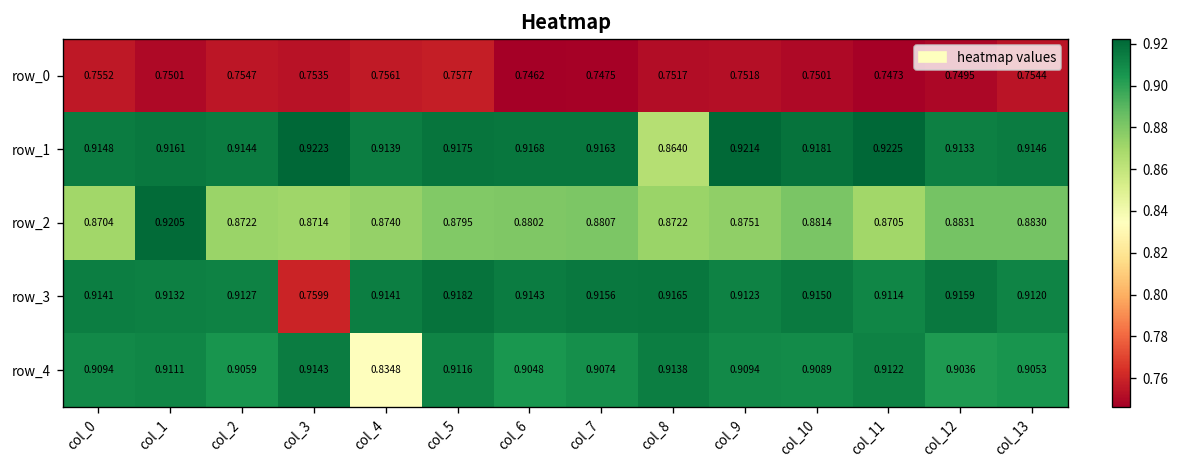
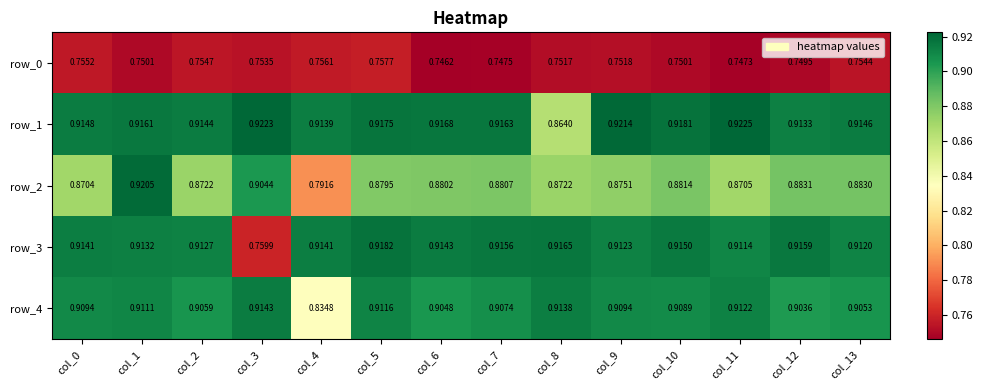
  {
    "row_0": {
      "col_0": 0.7552,
      "col_1": 0.7501,
      "col_2": 0.7547,
      "col_3": 0.7535,
      "col_4": 0.7561,
      "col_5": 0.7577,
      "col_6": 0.7462,
      "col_7": 0.7475,
      "col_8": 0.7517,
      "col_9": 0.7518,
      "col_10": 0.7501,
      "col_11": 0.7473,
      "col_12": 0.7495,
      "col_13": 0.7544
    },
    "row_1": {
      "col_0": 0.9148,
      "col_1": 0.9161,
      "col_2": 0.9144,
      "col_3": 0.9223,
      "col_4": 0.9139,
      "col_5": 0.9175,
      "col_6": 0.9168,
      "col_7": 0.9163,
      "col_8": 0.8640,
      "col_9": 0.9214,
      "col_10": 0.9181,
      "col_11": 0.9225,
      "col_12": 0.9133,
      "col_13": 0.9146
    },
    "row_2": {
      "col_0": 0.8704,
      "col_1": 0.9205,
      "col_2": 0.8722,
-     "col_3": 0.8714,
-     "col_4": 0.8740,
+     "col_3": 0.9044,
+     "col_4": 0.7916,
      "col_5": 0.8795,
      "col_6": 0.8802,
      "col_7": 0.8807,
      "col_8": 0.8722,
      "col_9": 0.8751,
      "col_10": 0.8814,
      "col_11": 0.8705,
      "col_12": 0.8831,
      "col_13": 0.8830
    },
    "row_3": {
      "col_0": 0.9141,
      "col_1": 0.9132,
      "col_2": 0.9127,
      "col_3": 0.7599,
      "col_4": 0.9141,
      "col_5": 0.9182,
      "col_6": 0.9143,
      "col_7": 0.9156,
      "col_8": 0.9165,
      "col_9": 0.9123,
      "col_10": 0.9150,
      "col_11": 0.9114,
      "col_12": 0.9159,
      "col_13": 0.9120
    },
    "row_4": {
      "col_0": 0.9094,
      "col_1": 0.9111,
      "col_2": 0.9059,
      "col_3": 0.9143,
      "col_4": 0.8348,
      "col_5": 0.9116,
      "col_6": 0.9048,
      "col_7": 0.9074,
      "col_8": 0.9138,
      "col_9": 0.9094,
      "col_10": 0.9089,
      "col_11": 0.9122,
      "col_12": 0.9036,
      "col_13": 0.9053
    }
  }
